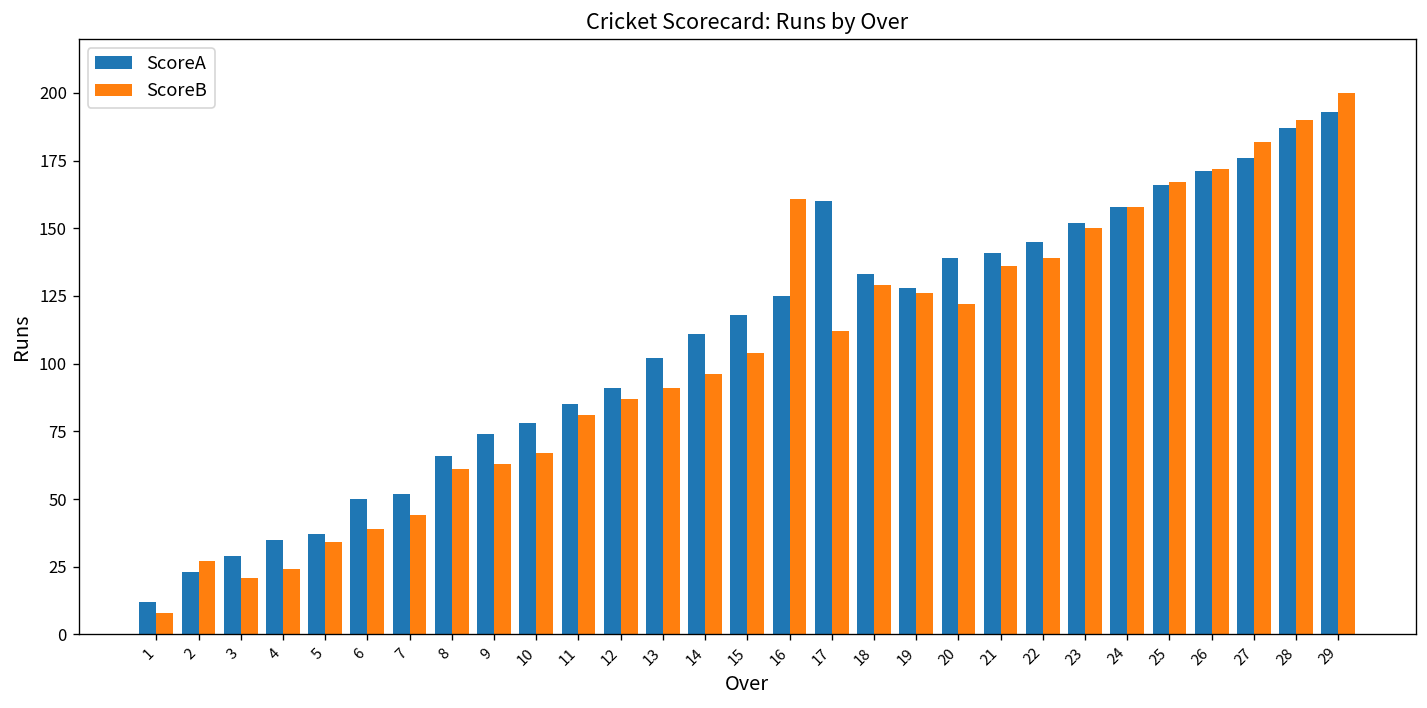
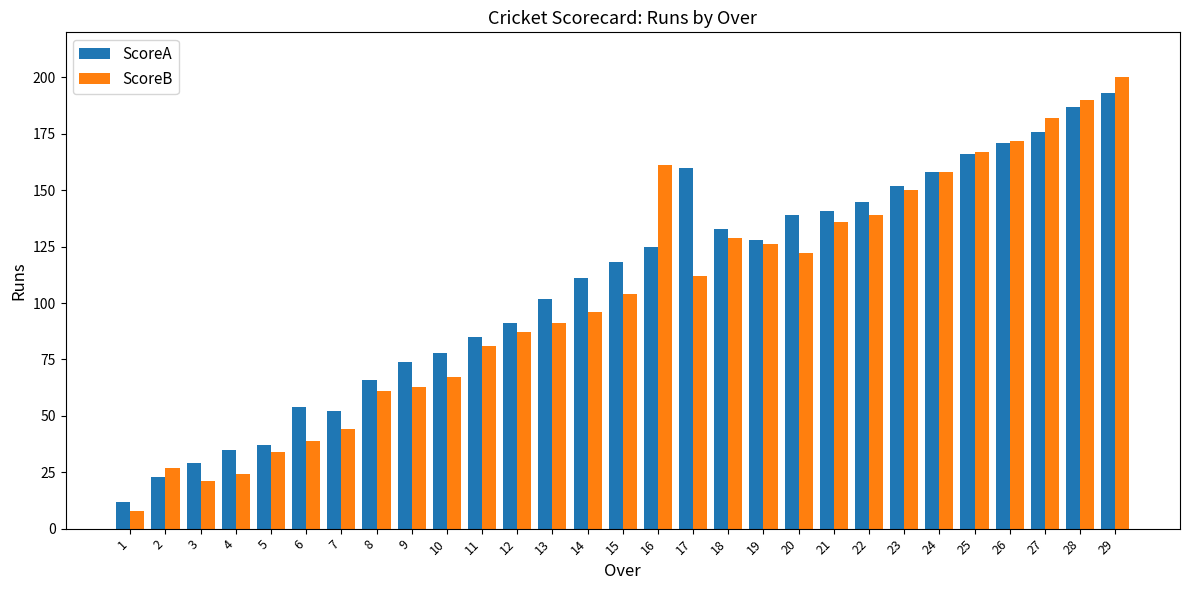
  {
    "ScoreA": {
      "1": 12,
      "2": 23,
      "3": 29,
      "4": 35,
      "5": 37,
-     "6": 50,
+     "6": 54,
      "7": 52,
      "8": 66,
      "9": 74,
      "10": 78,
      "11": 85,
      "12": 91,
      "13": 102,
      "14": 111,
      "15": 118,
      "16": 125,
      "17": 160,
      "18": 133,
      "19": 128,
      "20": 139,
      "21": 141,
      "22": 145,
      "23": 152,
      "24": 158,
      "25": 166,
      "26": 171,
      "27": 176,
      "28": 187,
      "29": 193
    },
    "ScoreB": {
      "1": 8,
      "2": 27,
      "3": 21,
      "4": 24,
      "5": 34,
      "6": 39,
      "7": 44,
      "8": 61,
      "9": 63,
      "10": 67,
      "11": 81,
      "12": 87,
      "13": 91,
      "14": 96,
      "15": 104,
      "16": 161,
      "17": 112,
      "18": 129,
      "19": 126,
      "20": 122,
      "21": 136,
      "22": 139,
      "23": 150,
      "24": 158,
      "25": 167,
      "26": 172,
      "27": 182,
      "28": 190,
      "29": 200
    }
  }
